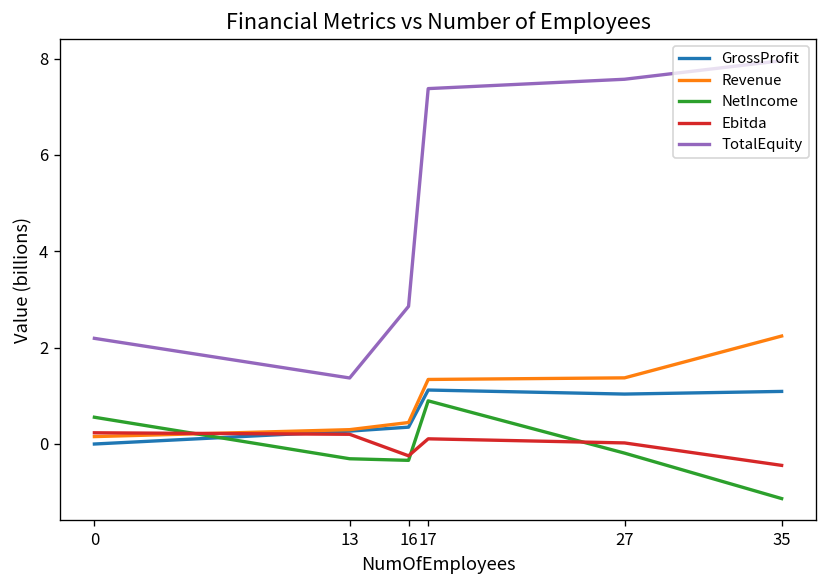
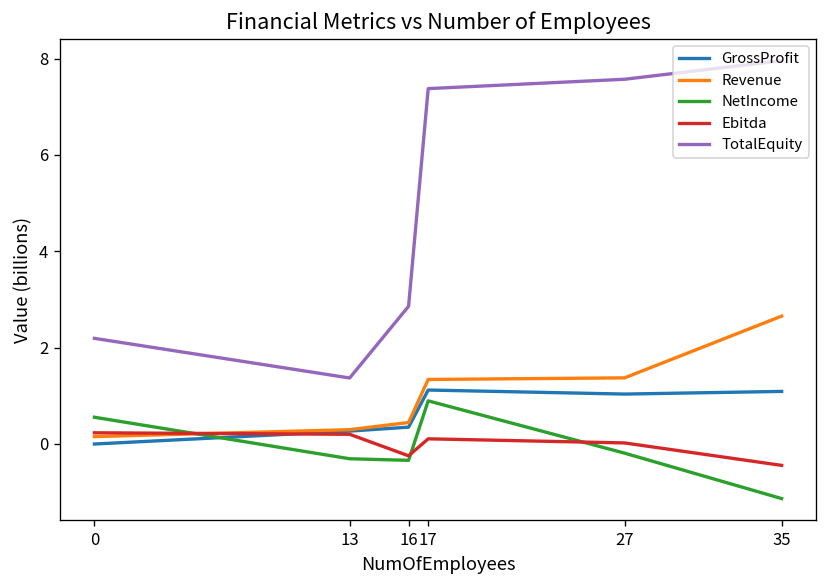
  {
    "GrossProfit": {
      "0": 0.0,
      "16": 0.3,
      "17": 1.1,
      "27": 1.0,
      "35": 1.1
    },
    "Revenue": {
      "0": 0.2,
      "16": 0.4,
      "17": 1.3,
      "27": 1.4,
-     "35": 2.2
+     "35": 2.7
    },
    "NetIncome": {
      "0": 0.6,
      "13": -0.3,
      "16": -0.3,
      "17": 0.9,
      "27": -0.2,
      "35": -1.1
    },
    "Ebitda": {
      "0": 0.2,
      "13": 0.2,
      "16": -0.2,
      "17": 0.1,
      "27": 0.0,
      "35": -0.4
    },
    "TotalEquity": {
      "0": 2.2,
      "13": 1.4,
      "16": 2.9,
      "17": 7.4,
      "27": 7.6
    }
  }
